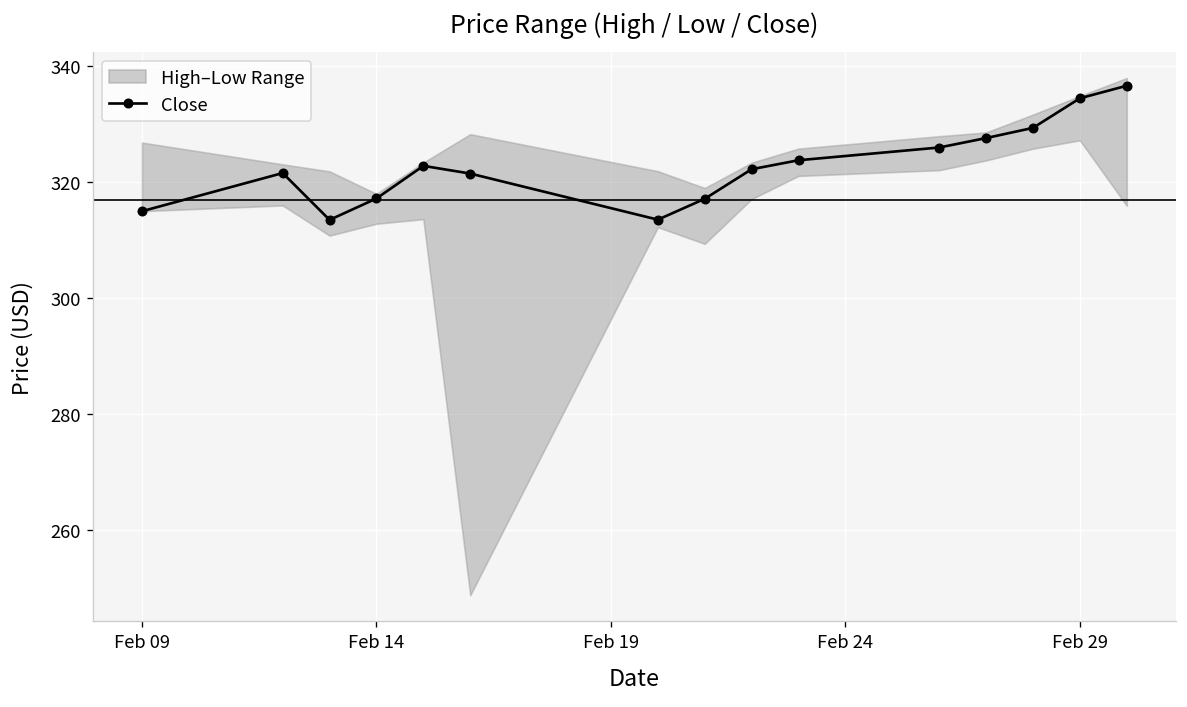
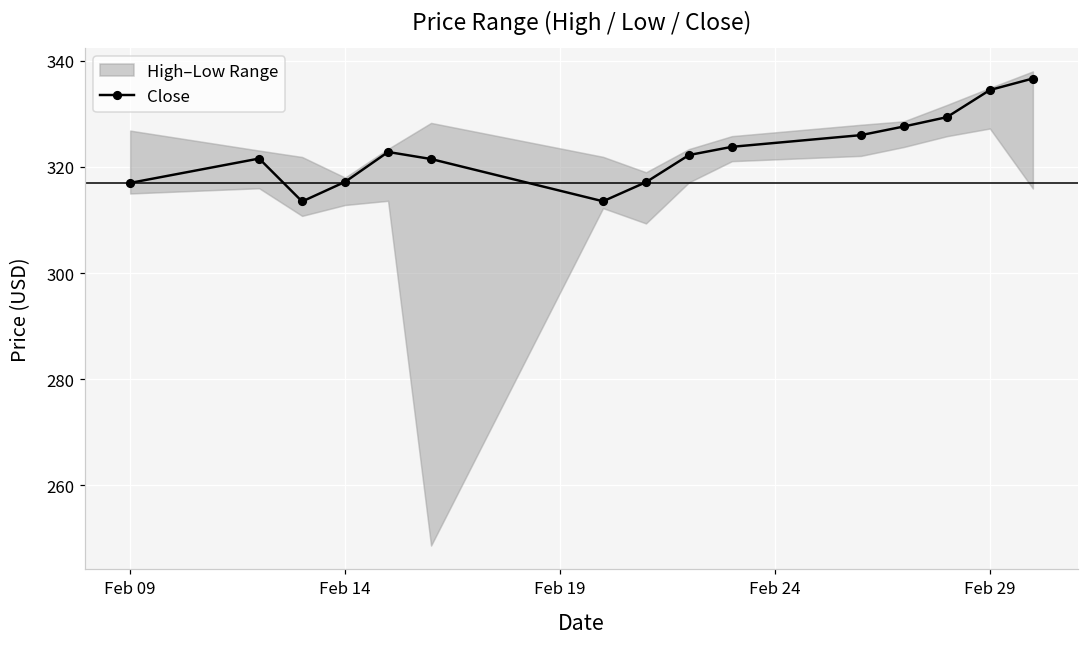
  {
    "Close": {
-     "Feb 09": 315,
+     "Feb 09": 317,
      "Feb 14": 317
    }
  }
